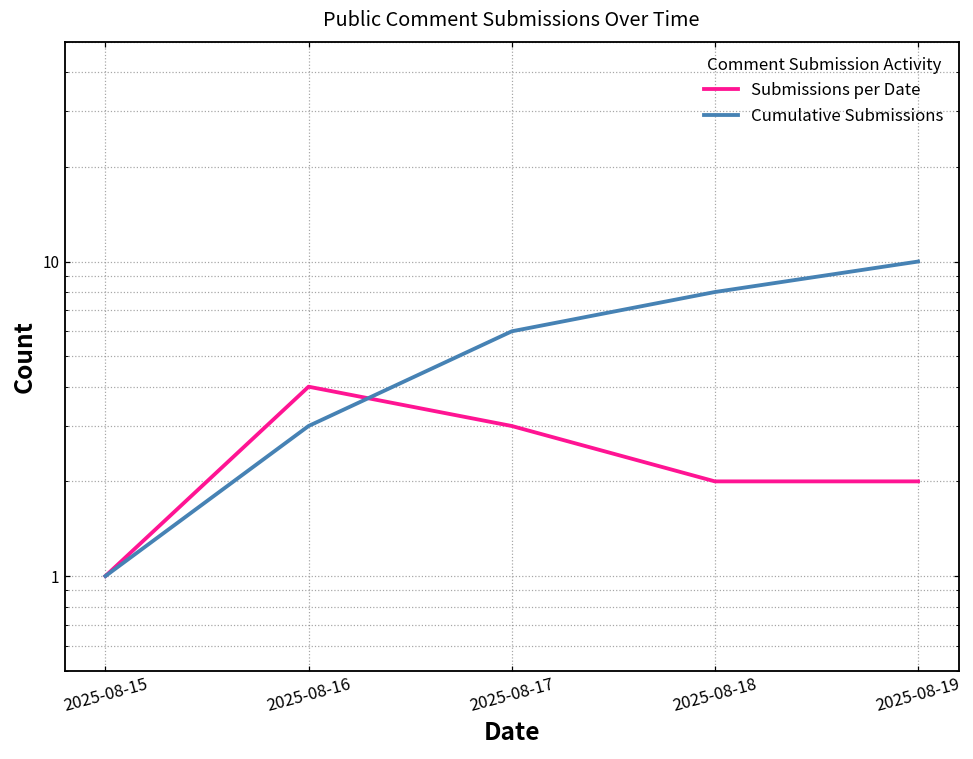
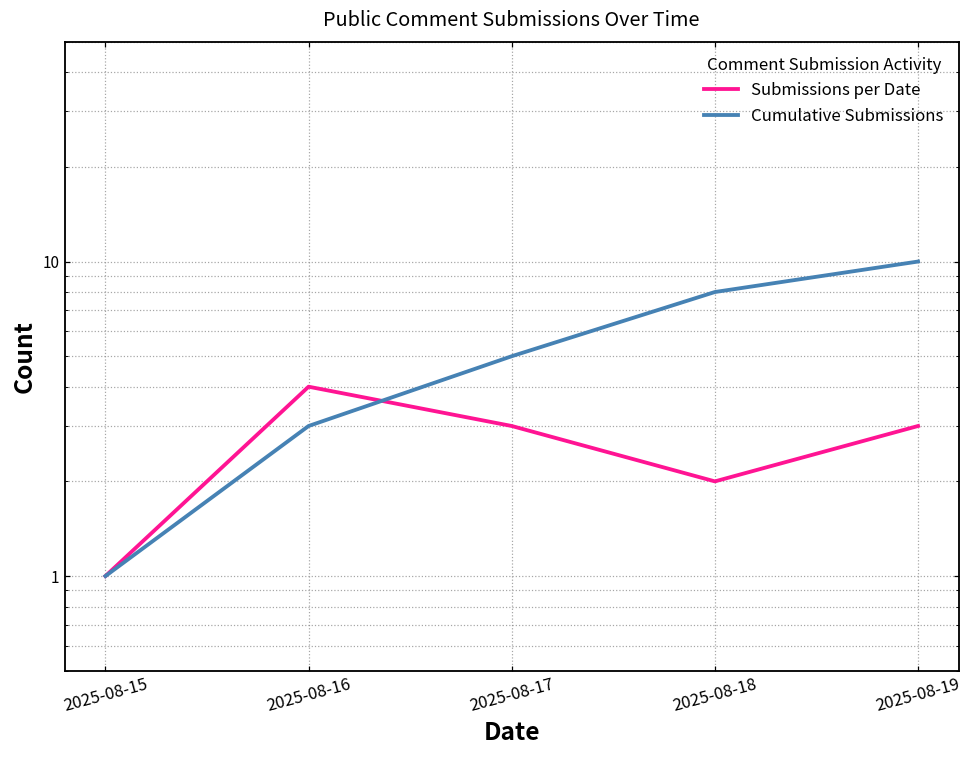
  {
    "Submissions per Date": {
      "2025-08-16": 4,
      "2025-08-17": 3,
      "2025-08-18": 2,
-     "2025-08-19": 2
+     "2025-08-19": 3
    },
    "Cumulative Submissions": {
      "2025-08-16": 3,
-     "2025-08-17": 6,
+     "2025-08-17": 5,
      "2025-08-18": 8,
      "2025-08-19": 10
    }
  }
